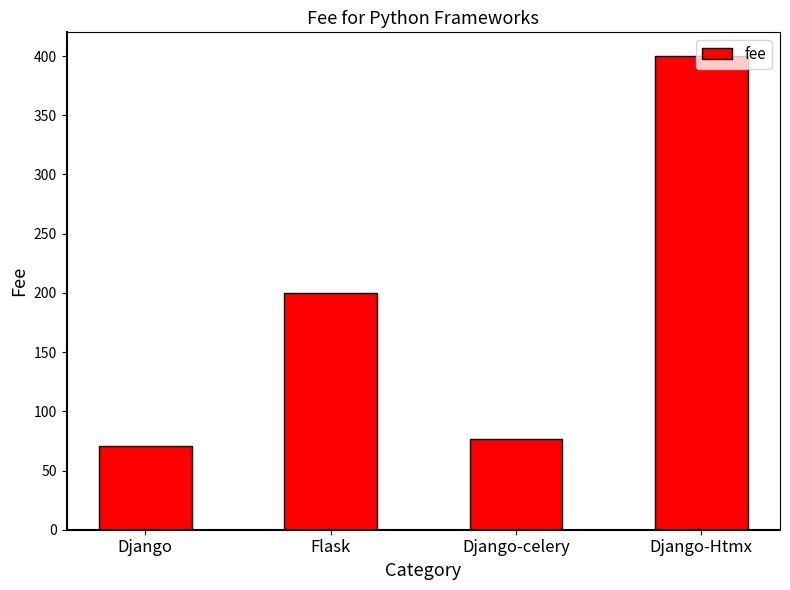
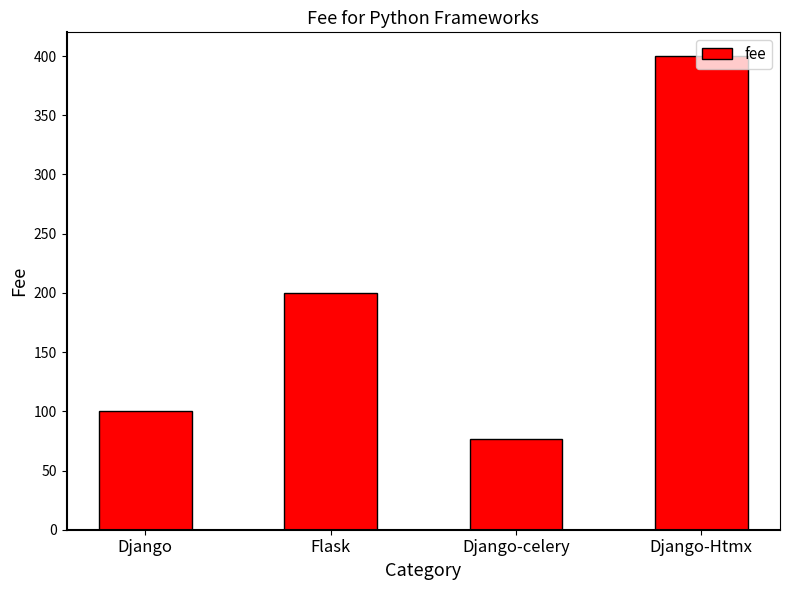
  {
-   "Django": 71,
+   "Django": 100,
    "Flask": 200,
    "Django-celery": 77
  }
